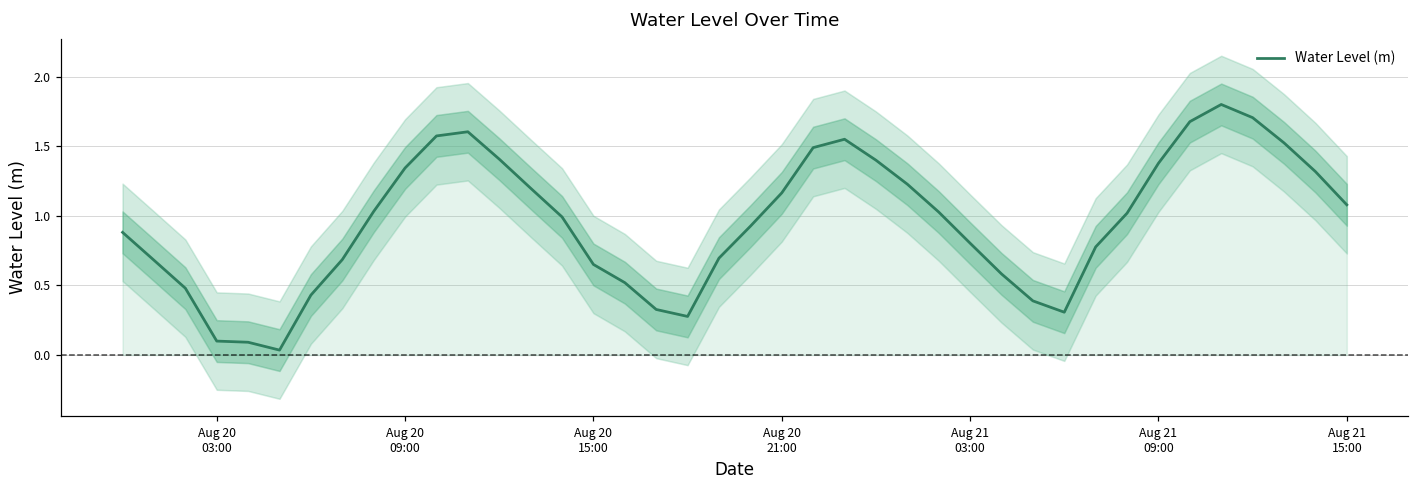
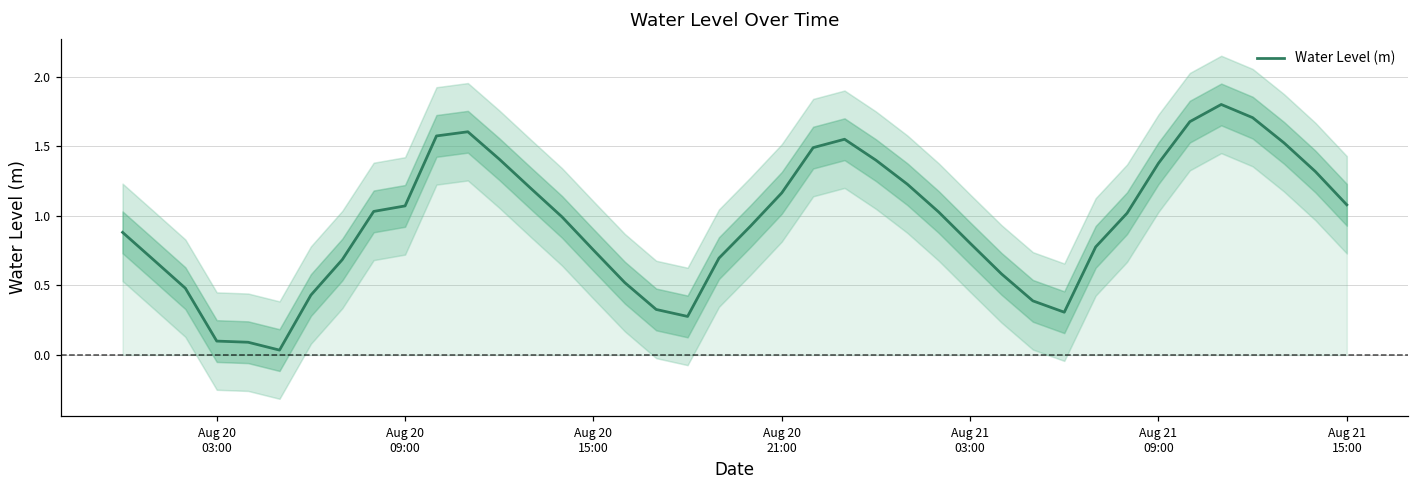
  {
    "Water Level (m)": {
      "Aug 20 03:00": 0.10,
-     "Aug 20 09:00": 1.34,
-     "Aug 20 15:00": 0.65,
+     "Aug 20 09:00": 1.07,
+     "Aug 20 15:00": 0.75,
      "Aug 20 21:00": 1.16,
      "Aug 21 03:00": 0.80,
      "Aug 21 09:00": 1.38,
      "Aug 21 15:00": 1.08
    }
  }
